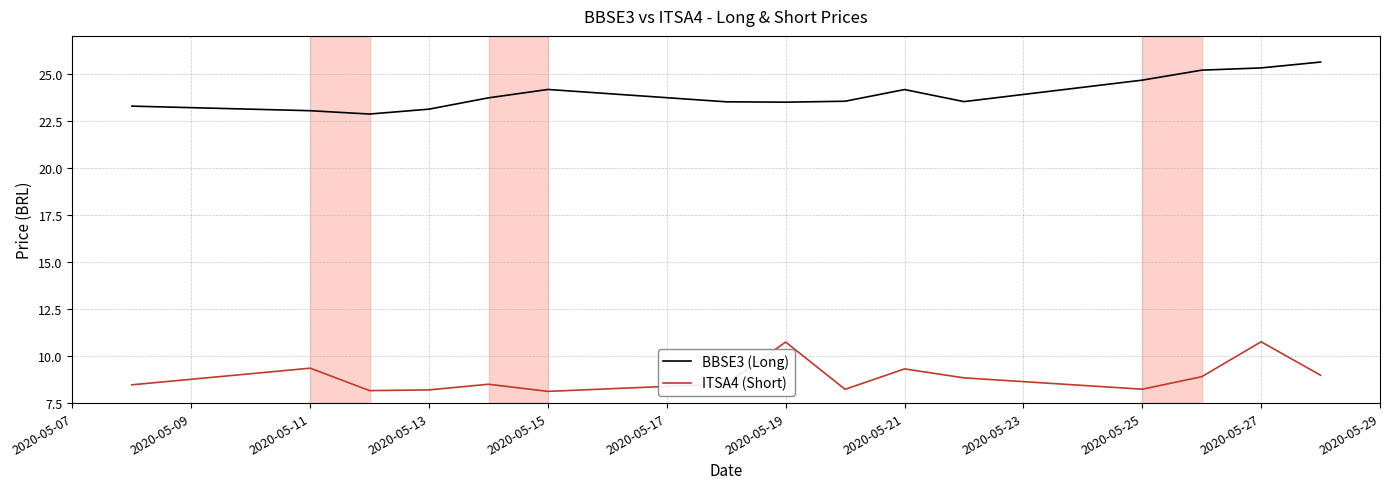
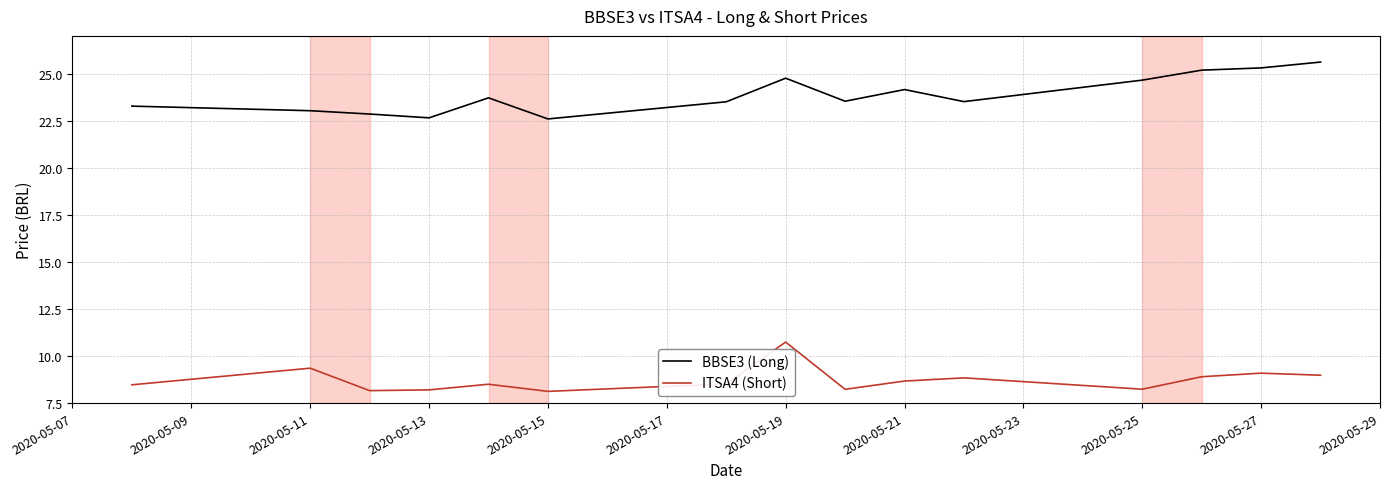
  {
    "BBSE3 (Long)": {
      "2020-05-11": 23.0,
-     "2020-05-13": 23.1,
-     "2020-05-15": 24.2,
-     "2020-05-19": 23.5,
+     "2020-05-13": 22.6,
+     "2020-05-15": 22.6,
+     "2020-05-19": 24.8,
      "2020-05-21": 24.1,
      "2020-05-25": 24.6,
      "2020-05-27": 25.3
    },
    "ITSA4 (Short)": {
      "2020-05-11": 9.4,
      "2020-05-13": 8.2,
      "2020-05-15": 8.1,
      "2020-05-19": 10.7,
-     "2020-05-21": 9.3,
+     "2020-05-21": 8.7,
      "2020-05-25": 8.2,
-     "2020-05-27": 10.8
+     "2020-05-27": 9.1
    }
  }
